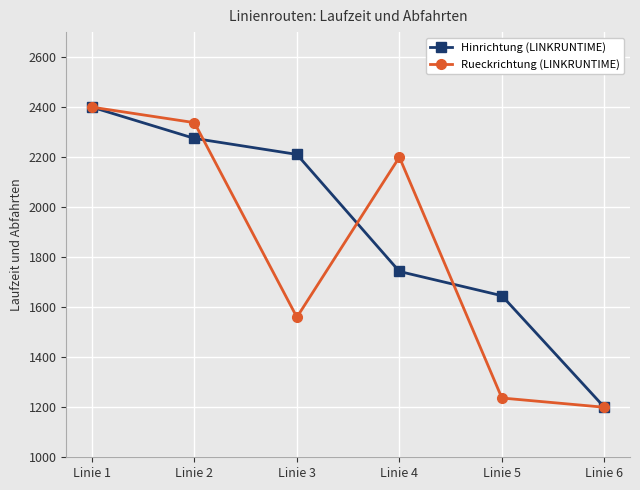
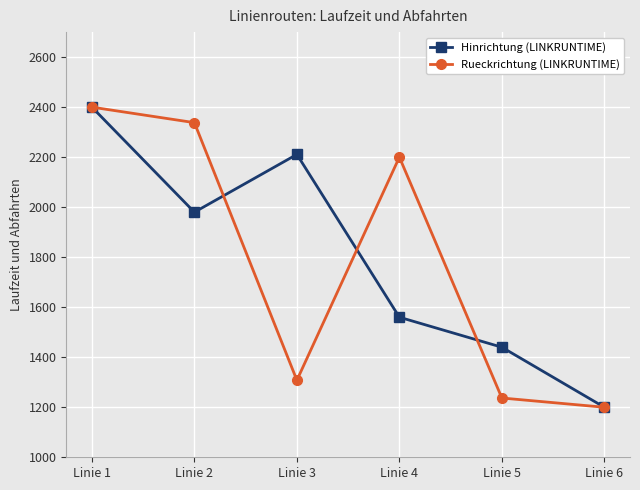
  {
    "Hinrichtung (LINKRUNTIME)": {
-     "Linie 2": 2280,
+     "Linie 2": 1980,
      "Linie 3": 2210,
-     "Linie 4": 1740,
-     "Linie 5": 1650
+     "Linie 4": 1560,
+     "Linie 5": 1440
    },
    "Rueckrichtung (LINKRUNTIME)": {
      "Linie 2": 2340,
-     "Linie 3": 1560,
+     "Linie 3": 1310,
      "Linie 4": 2200,
      "Linie 5": 1240
    }
  }
